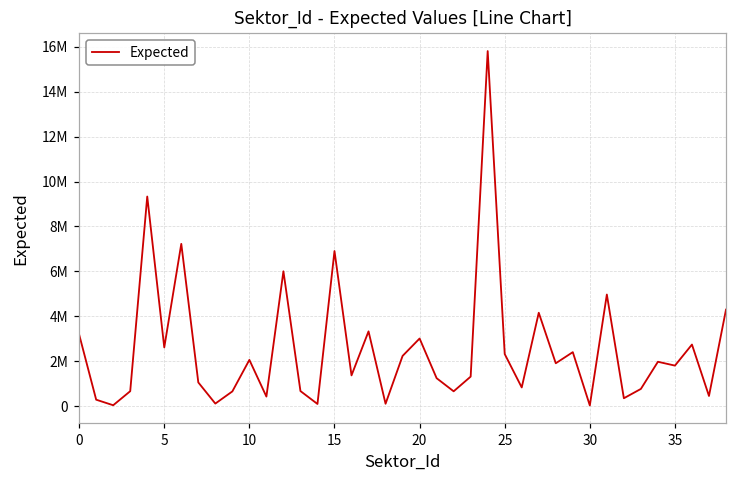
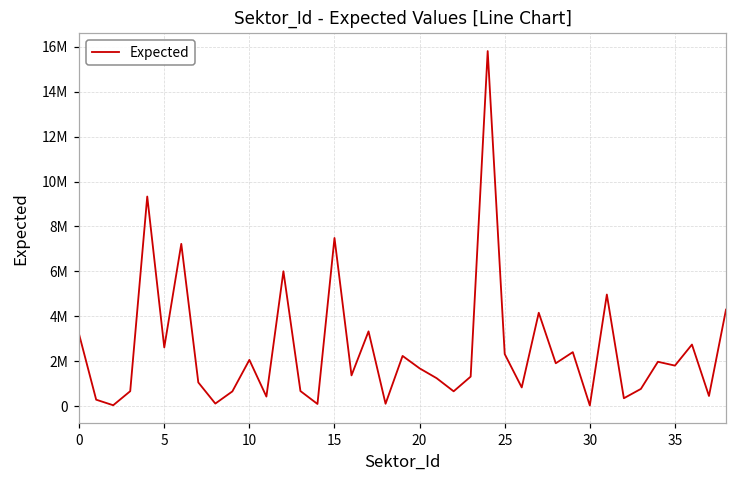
  {
    "0": 3200000,
    "5": 2600000,
    "10": 2100000,
-   "15": 6900000,
-   "20": 3000000,
+   "15": 7500000,
+   "20": 1700000,
    "25": 2300000,
    "30": 0,
    "35": 1800000
  }
